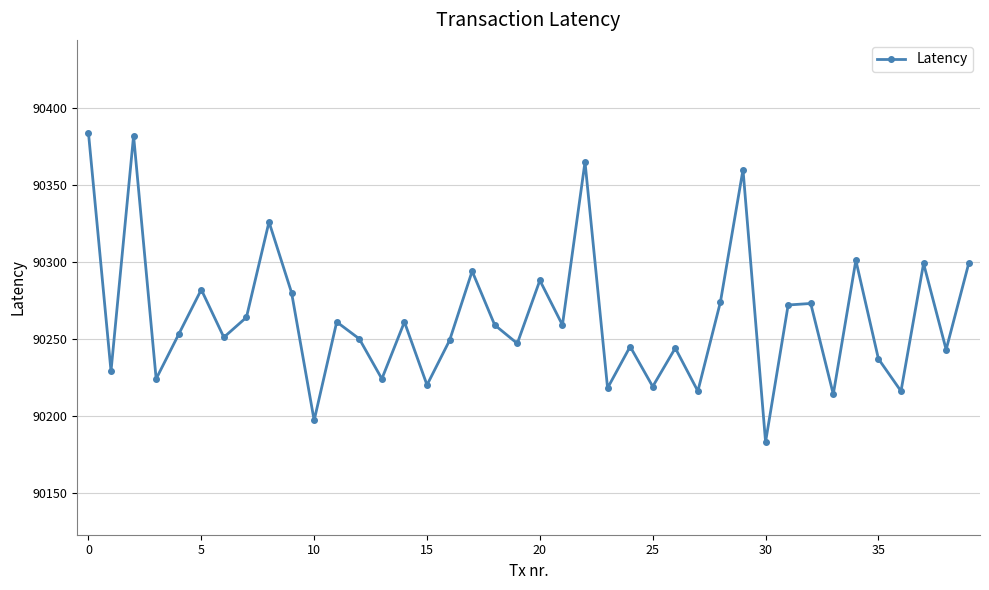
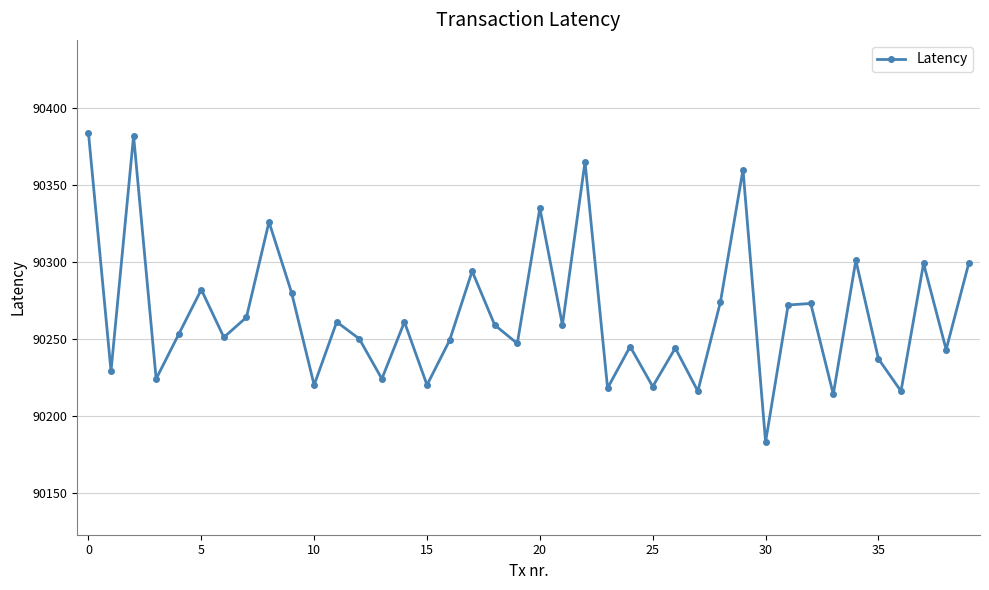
  {
    "0": 90384,
    "5": 90282,
-   "10": 90197,
+   "10": 90220,
    "15": 90220,
-   "20": 90288,
+   "20": 90335,
    "25": 90219,
    "30": 90183,
    "35": 90237
  }
